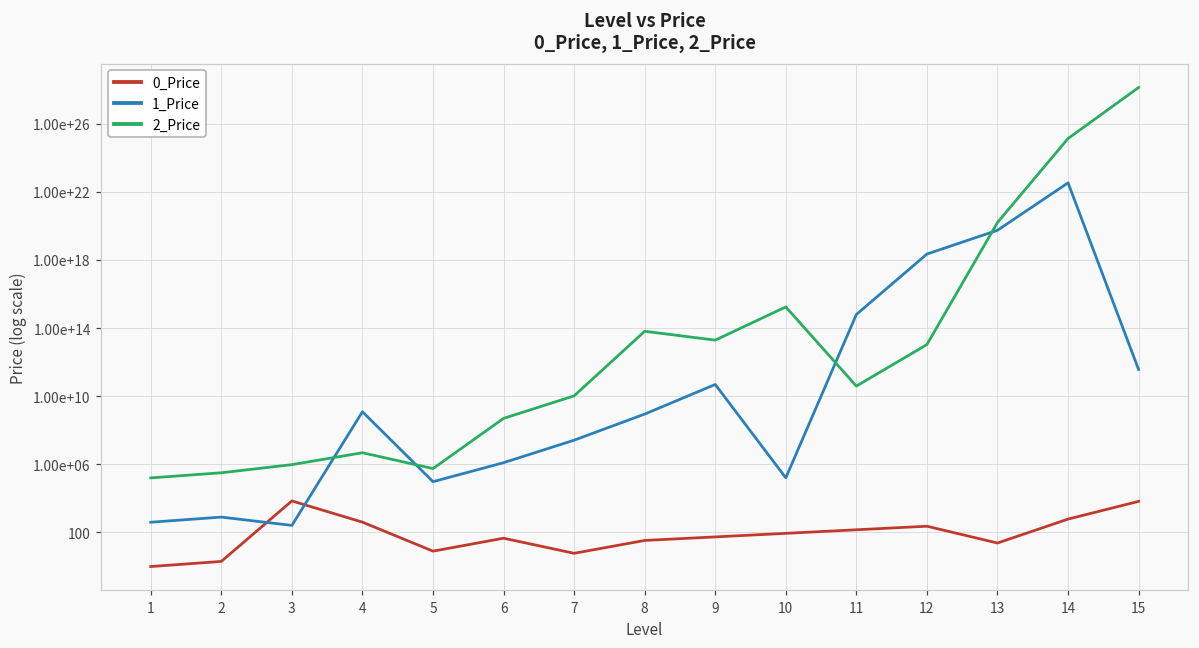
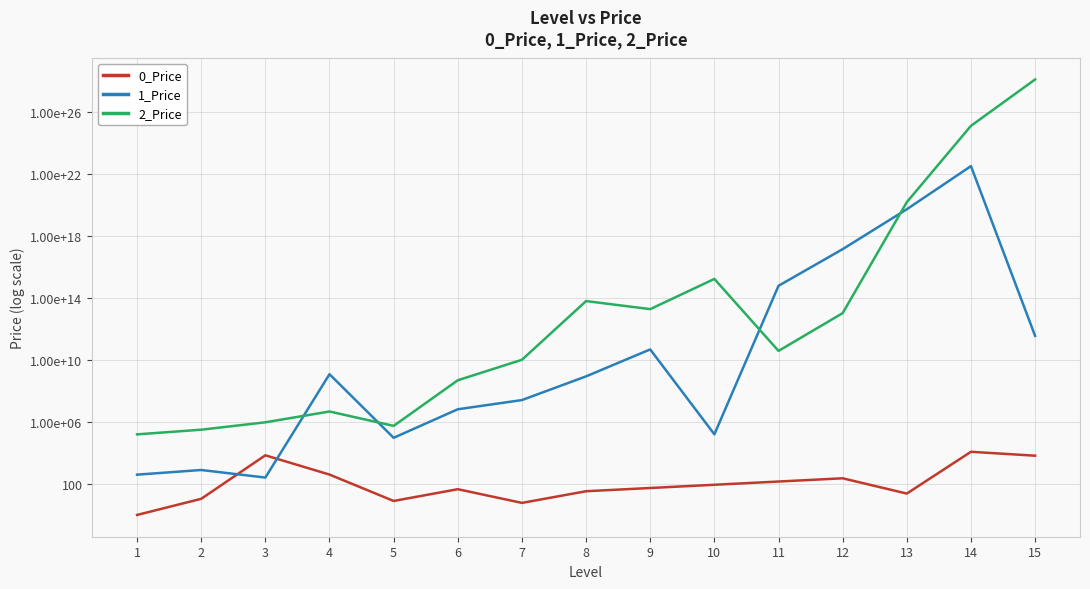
  {
    "0_Price": {
      "1": 1,
-     "2": 2,
+     "2": 10,
      "3": 10000,
      "4": 400,
      "5": 10,
      "6": 50,
      "7": 6,
      "8": 30,
      "9": 60,
      "10": 100,
      "11": 100,
      "12": 200,
      "13": 20,
-     "14": 600,
+     "14": 10000,
      "15": 7000
    },
    "1_Price": {
      "1": 400,
      "2": 1000,
      "3": 300,
      "4": 1000000000,
      "5": 100000,
-     "6": 1000000,
+     "6": 7000000,
      "7": 30000000,
      "8": 1000000000,
      "9": 50000000000,
      "10": 200000,
      "11": 600000000000000,
-     "12": 2000000000000000000,
+     "12": 100000000000000000,
      "13": 60000000000000000000,
      "14": 30000000000000000000000,
      "15": 400000000000
    },
    "2_Price": {
      "1": 200000,
      "2": 300000,
      "3": 1000000,
      "4": 5000000,
      "5": 600000,
      "6": 500000000,
      "7": 10000000000,
      "8": 60000000000000,
      "9": 20000000000000,
      "10": 2000000000000000,
      "11": 40000000000,
      "12": 10000000000000,
      "13": 200000000000000000000,
      "14": 10000000000000000000000000,
      "15": 10000000000000000000000000000
    }
  }
